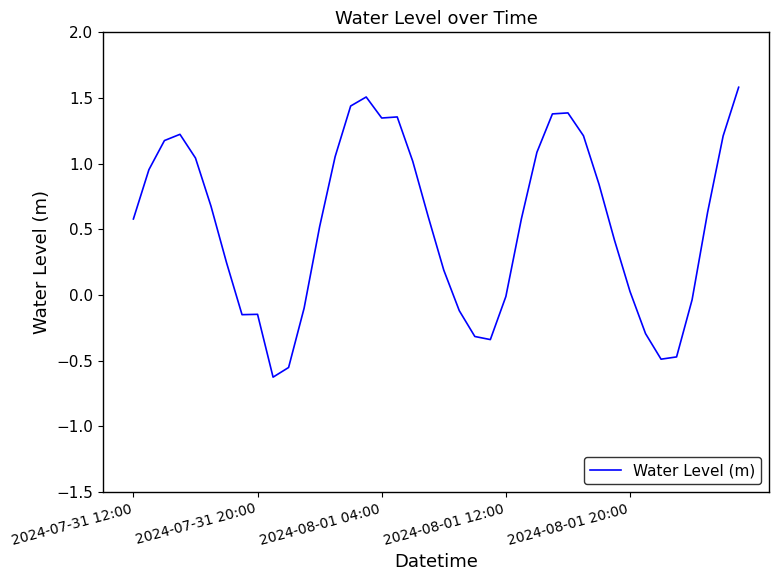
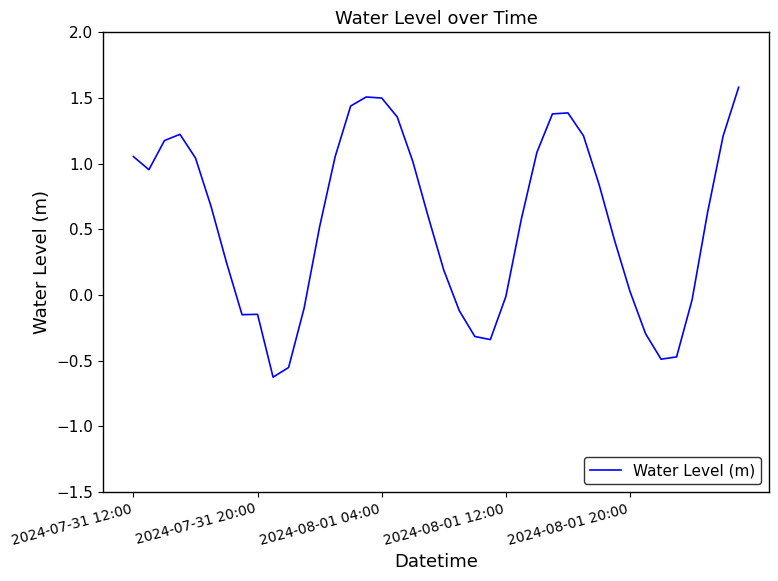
  {
-   "2024-07-31 12:00": 0.58,
+   "2024-07-31 12:00": 1.05,
    "2024-07-31 20:00": -0.15,
-   "2024-08-01 04:00": 1.35,
+   "2024-08-01 04:00": 1.50,
    "2024-08-01 12:00": -0.01,
    "2024-08-01 20:00": 0.03
  }
